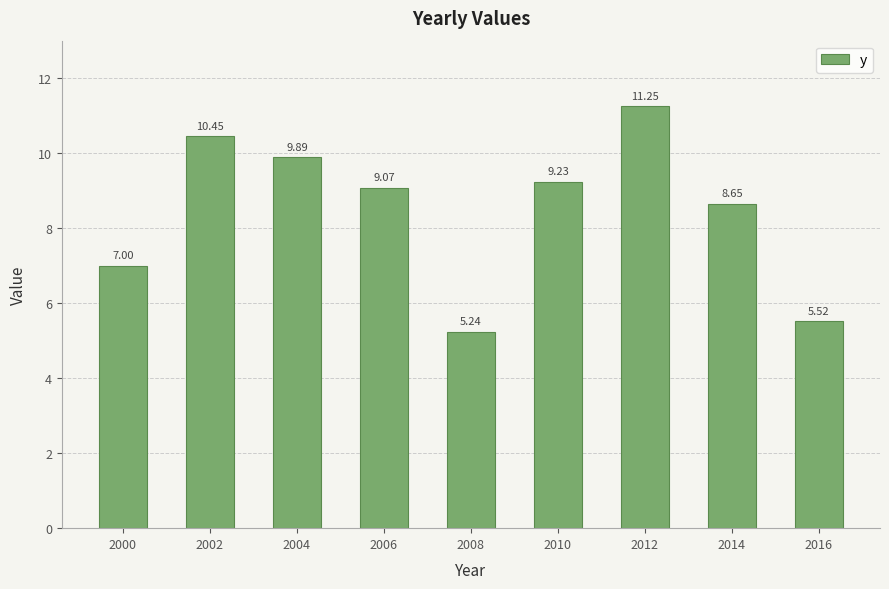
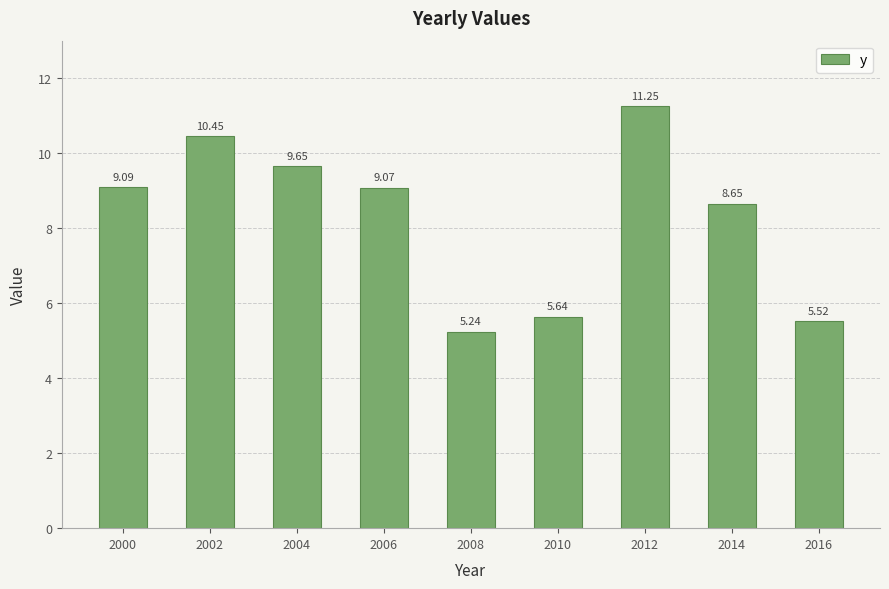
  {
-   "2000": 7.00,
+   "2000": 9.09,
    "2002": 10.45,
-   "2004": 9.89,
+   "2004": 9.65,
    "2006": 9.07,
    "2008": 5.24,
-   "2010": 9.23,
+   "2010": 5.64,
    "2012": 11.25,
    "2014": 8.65,
    "2016": 5.52
  }
